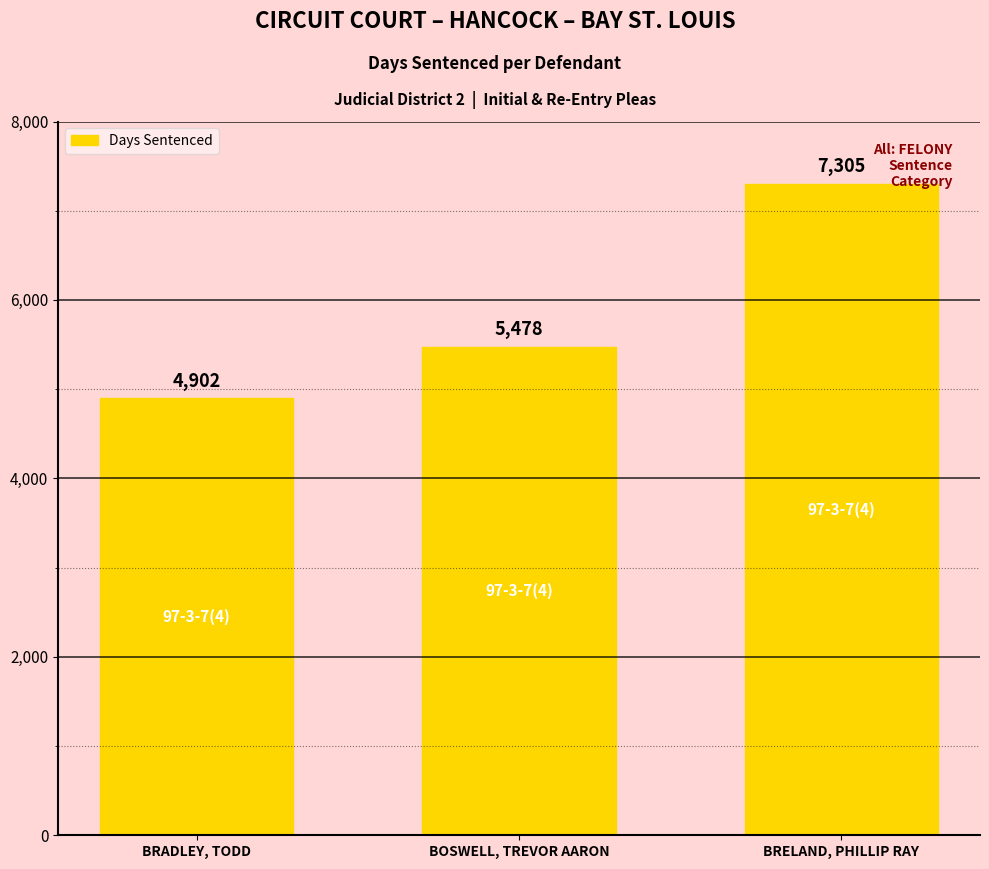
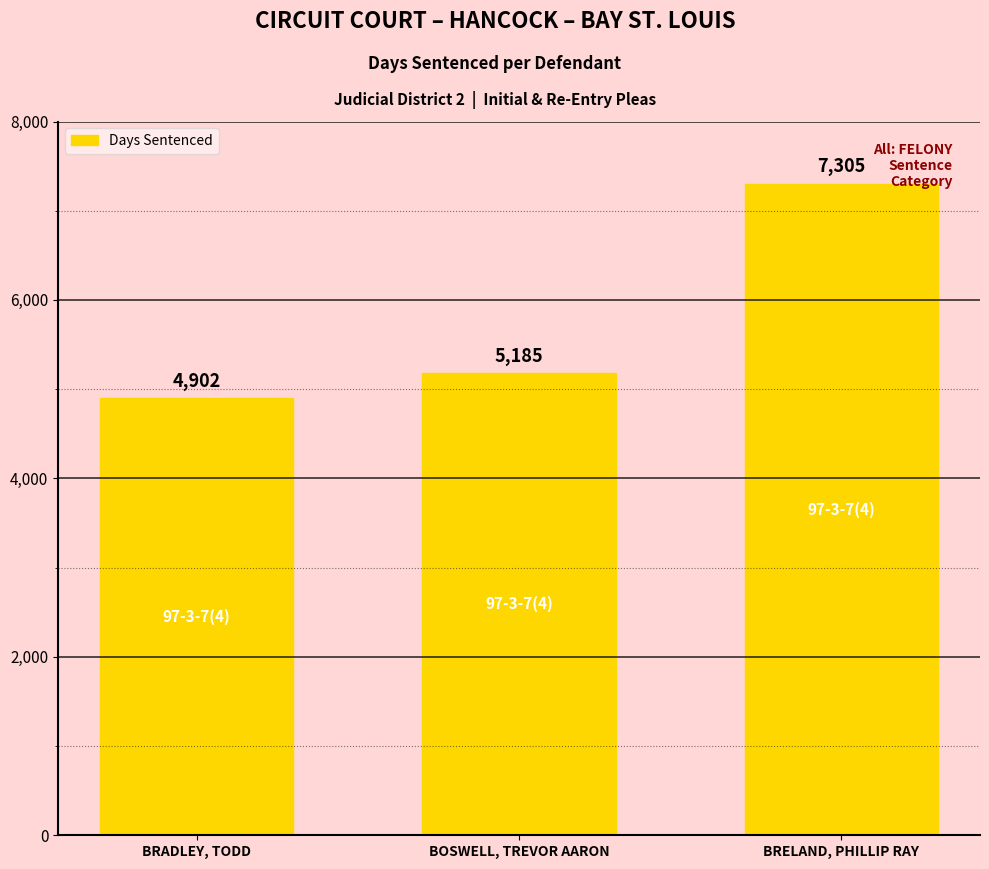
  {
    "BRADLEY, TODD": "4,902",
-   "BOSWELL, TREVOR AARON": "5,478",
+   "BOSWELL, TREVOR AARON": "5,185",
    "BRELAND, PHILLIP RAY": "7,305"
  }
